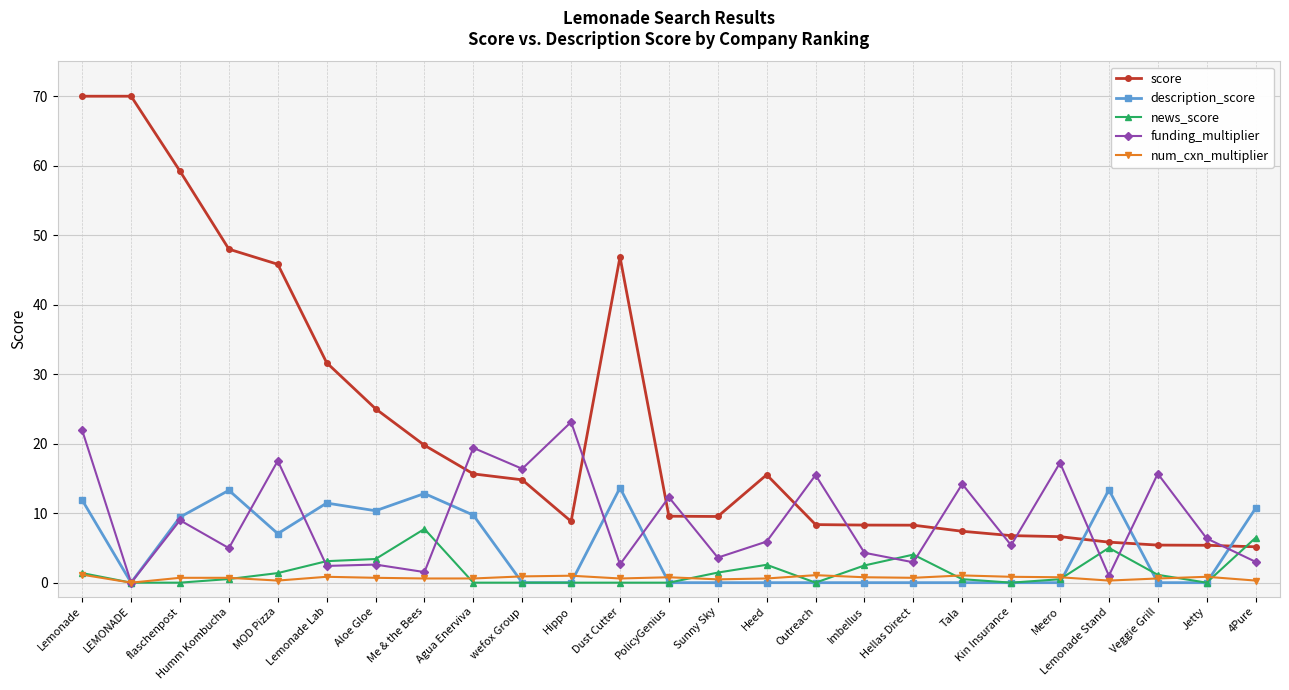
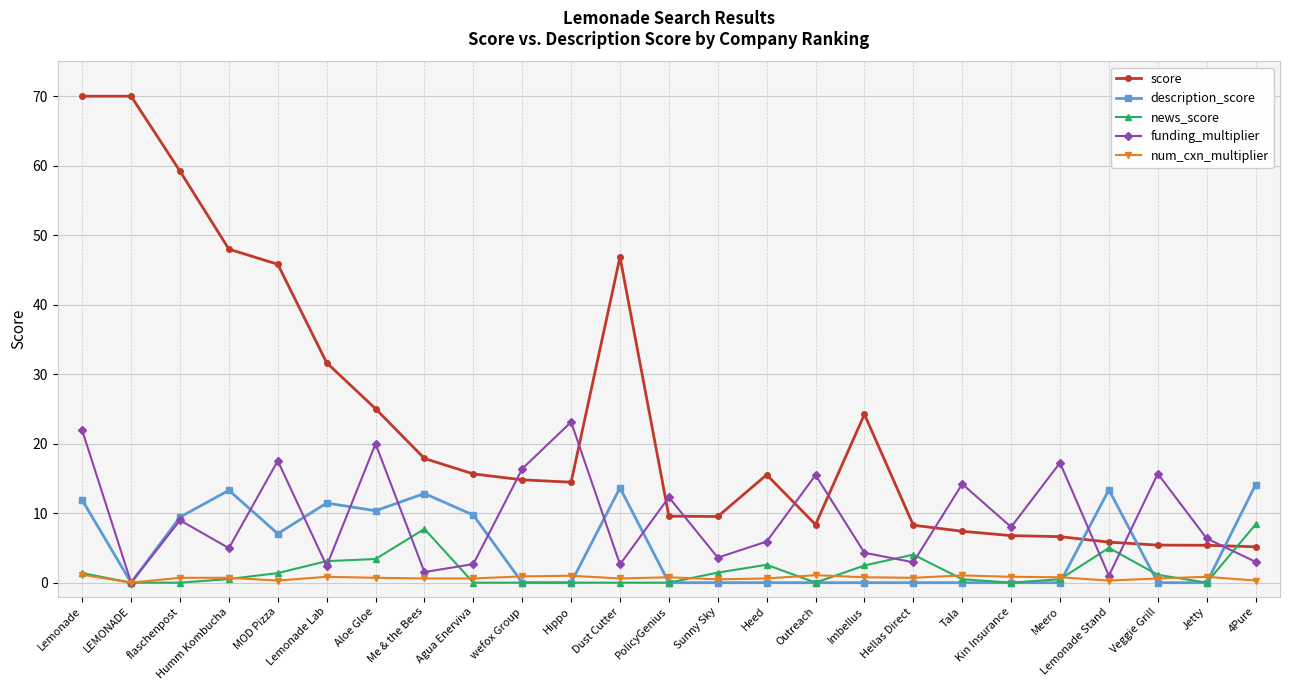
  {
    "score": {
      "Lemonade": 70,
      "LEMONADE": 70,
      "flaschenpost": 59,
      "Humm Kombucha": 48,
      "MOD Pizza": 46,
      "Lemonade Lab": 32,
      "Aloe Gloe": 25,
-     "Me & the Bees": 20,
+     "Me & the Bees": 18,
      "Agua Enerviva": 16,
      "wefox Group": 15,
-     "Hippo": 9,
+     "Hippo": 14,
      "Dust Cutter": 47,
      "PolicyGenius": 10,
      "Sunny Sky": 10,
      "Heed": 16,
      "Outreach": 8,
-     "Imbellus": 8,
+     "Imbellus": 24,
      "Hellas Direct": 8,
      "Tala": 7,
      "Kin Insurance": 7,
      "Meero": 7,
      "Lemonade Stand": 6,
      "Veggie Grill": 5,
      "Jetty": 5,
      "4Pure": 5
    },
    "description_score": {
      "Lemonade": 12,
      "flaschenpost": 9,
      "Humm Kombucha": 13,
      "MOD Pizza": 7,
      "Lemonade Lab": 11,
      "Aloe Gloe": 10,
      "Me & the Bees": 13,
      "Agua Enerviva": 10,
      "Dust Cutter": 14,
      "Sunny Sky": 0,
      "Heed": 0,
      "Imbellus": 0,
      "Hellas Direct": 0,
      "Tala": 0,
      "Meero": 0,
      "Lemonade Stand": 13,
      "Veggie Grill": 0,
-     "4Pure": 11
+     "4Pure": 14
    },
    "news_score": {
      "flaschenpost": 0,
      "MOD Pizza": 1,
      "Lemonade Lab": 3,
      "Aloe Gloe": 3,
      "Me & the Bees": 8,
      "Agua Enerviva": 0,
      "Dust Cutter": 0,
      "Sunny Sky": 1,
      "Heed": 3,
      "Imbellus": 2,
      "Hellas Direct": 4,
      "Tala": 1,
      "Lemonade Stand": 5,
      "Veggie Grill": 1,
-     "4Pure": 6
+     "4Pure": 8
    },
    "funding_multiplier": {
      "Lemonade": 22,
      "flaschenpost": 9,
      "Humm Kombucha": 5,
      "MOD Pizza": 18,
      "Lemonade Lab": 2,
-     "Aloe Gloe": 3,
+     "Aloe Gloe": 20,
      "Me & the Bees": 2,
-     "Agua Enerviva": 19,
+     "Agua Enerviva": 3,
      "wefox Group": 16,
      "Hippo": 23,
      "Dust Cutter": 3,
      "PolicyGenius": 12,
      "Sunny Sky": 4,
      "Heed": 6,
      "Outreach": 15,
      "Imbellus": 4,
      "Hellas Direct": 3,
      "Tala": 14,
-     "Kin Insurance": 5,
+     "Kin Insurance": 8,
      "Meero": 17,
      "Lemonade Stand": 1,
      "Veggie Grill": 16,
      "Jetty": 6,
      "4Pure": 3
    },
    "num_cxn_multiplier": {
      "flaschenpost": 1,
      "MOD Pizza": 0,
      "Lemonade Lab": 1,
      "Aloe Gloe": 1,
      "Me & the Bees": 1,
      "Agua Enerviva": 1,
      "wefox Group": 1,
      "Hippo": 1,
      "Dust Cutter": 1,
      "PolicyGenius": 1,
      "Sunny Sky": 0,
      "Heed": 1,
      "Outreach": 1,
      "Imbellus": 1,
      "Hellas Direct": 1,
      "Tala": 1,
      "Kin Insurance": 1,
      "Lemonade Stand": 0,
      "Veggie Grill": 1,
      "Jetty": 1,
      "4Pure": 0
    }
  }
